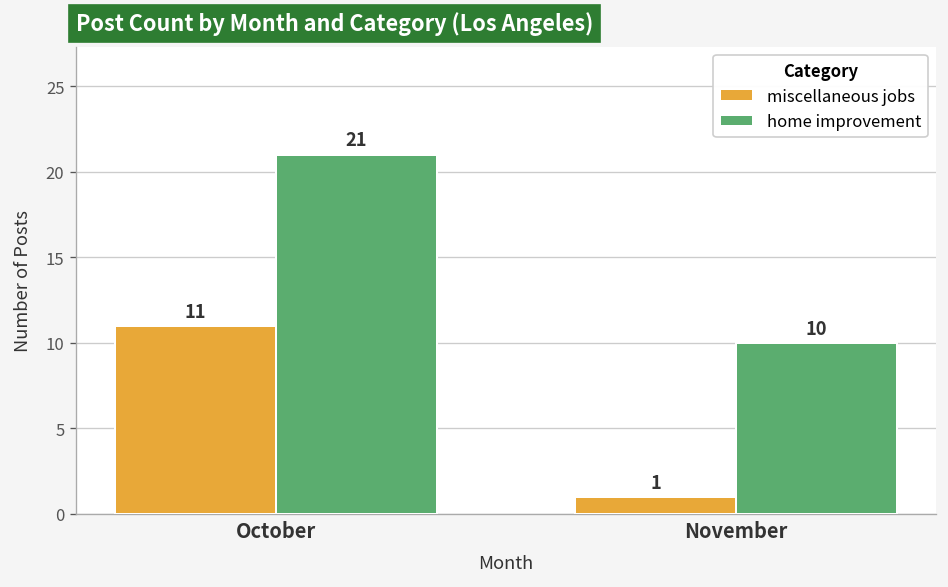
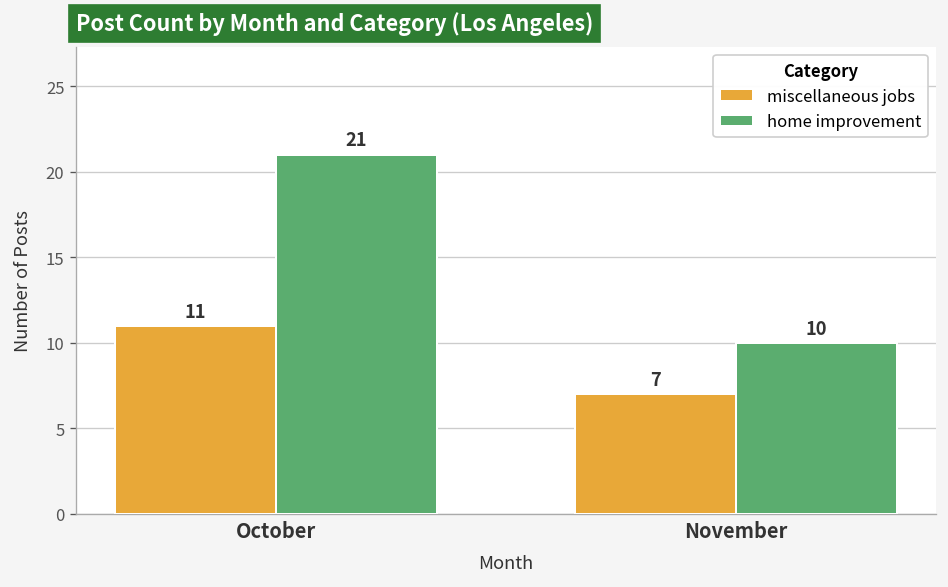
  {
    "miscellaneous jobs": {
      "October": 11,
-     "November": 1
+     "November": 7
    },
    "home improvement": {
      "October": 21,
      "November": 10
    }
  }
